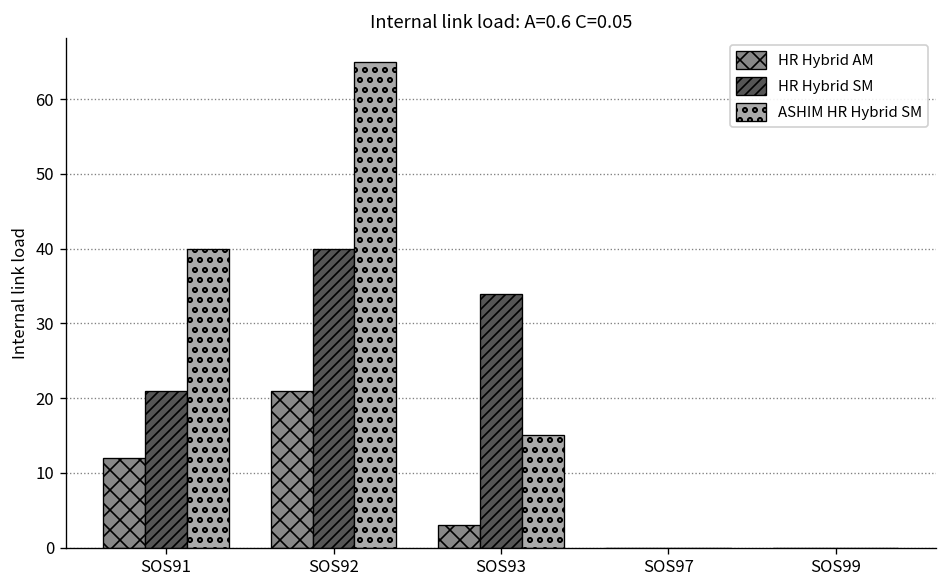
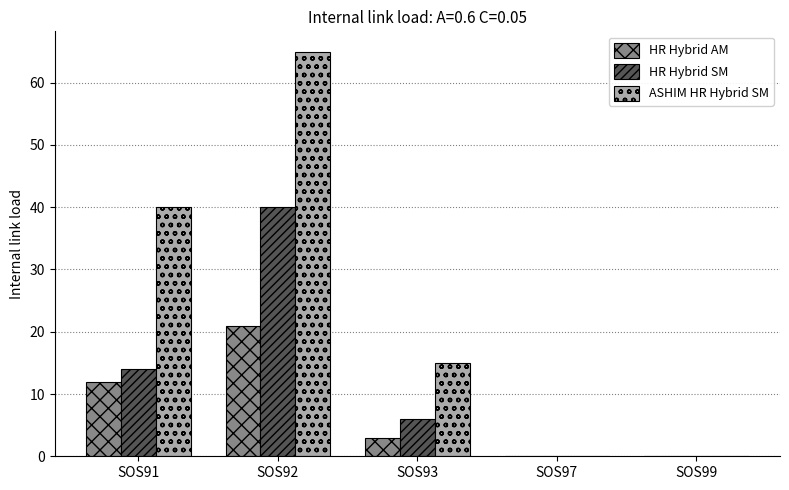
  {
    "HR Hybrid SM": {
-     "SOS91": 21,
+     "SOS91": 14,
      "SOS92": 40,
-     "SOS93": 34,
+     "SOS93": 6,
      "SOS97": 0,
      "SOS99": 0
    }
  }
